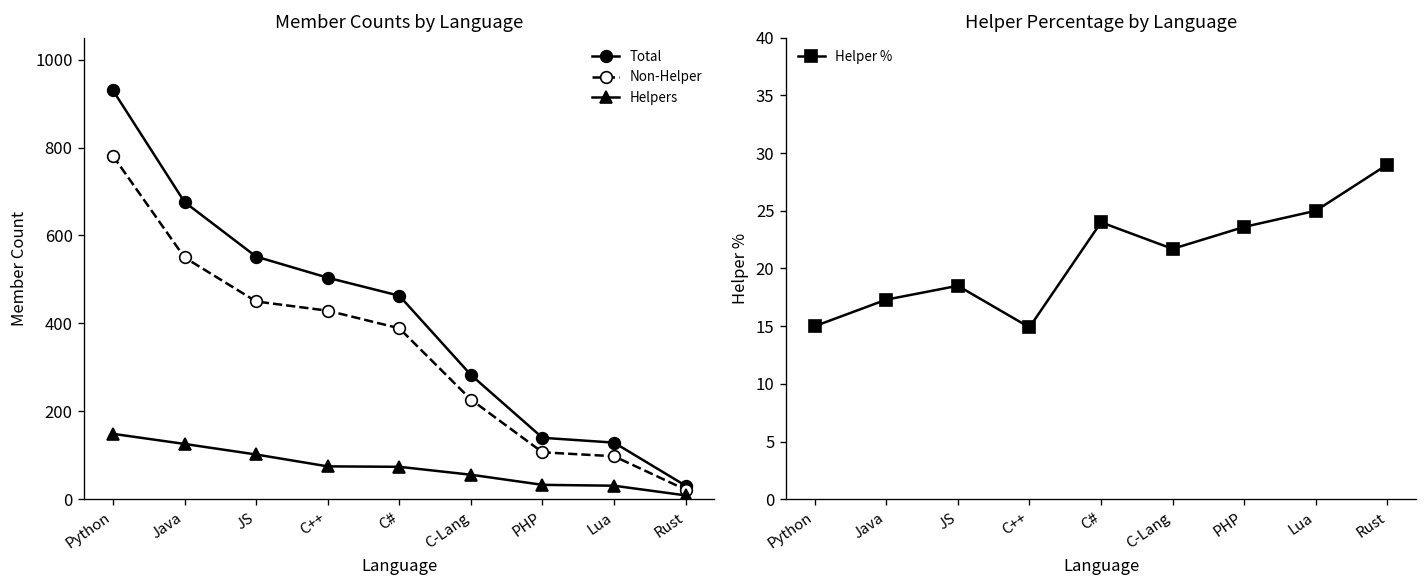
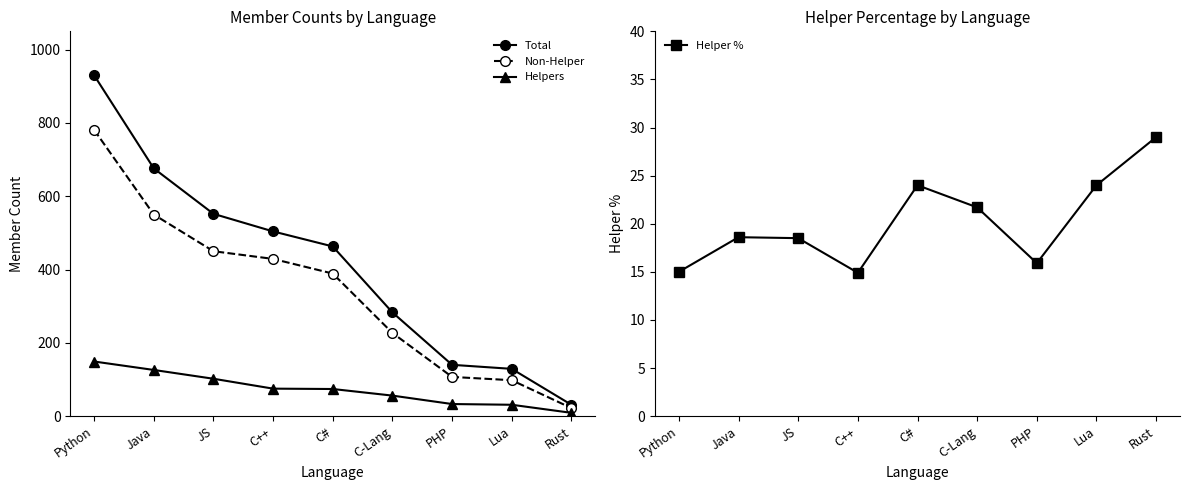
  {
    "Helper Percentage by Language": {
      "Python": 15,
-     "Java": 17,
+     "Java": 19,
      "JS": 19,
      "C++": 15,
      "C#": 24,
      "C-Lang": 22,
-     "PHP": 24,
-     "Lua": 25,
+     "PHP": 16,
+     "Lua": 24,
      "Rust": 29
    }
  }
